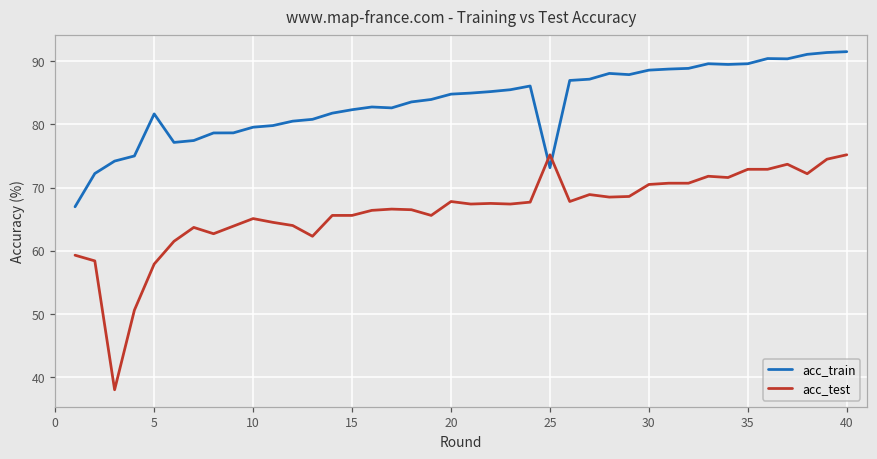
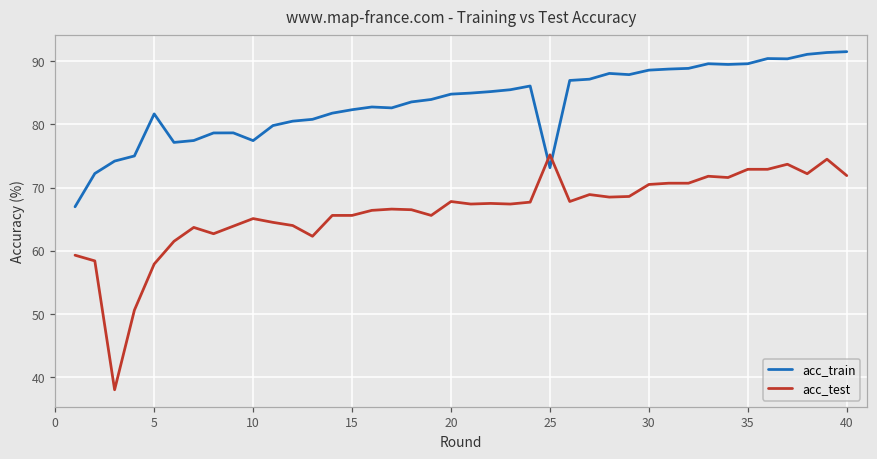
  {
    "acc_train": {
      "5": 82,
-     "10": 80,
+     "10": 77,
      "15": 82,
      "20": 85,
      "25": 73,
      "30": 89,
      "35": 90,
      "40": 92
    },
    "acc_test": {
      "5": 58,
      "10": 65,
      "15": 66,
      "20": 68,
      "25": 75,
      "30": 71,
      "35": 73,
-     "40": 75
+     "40": 72
    }
  }
